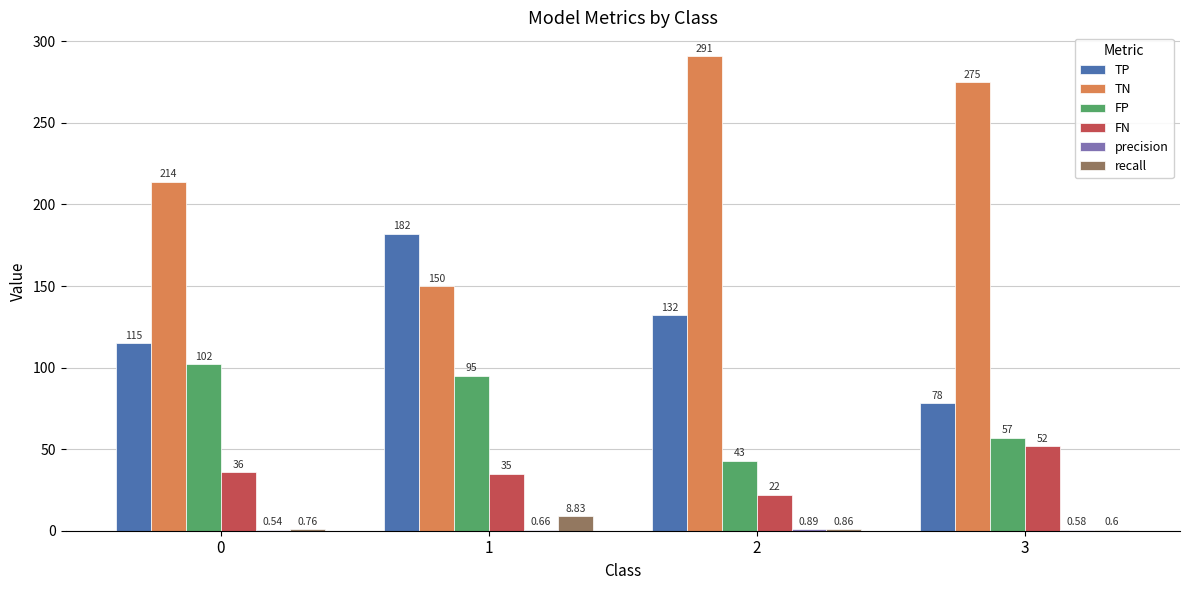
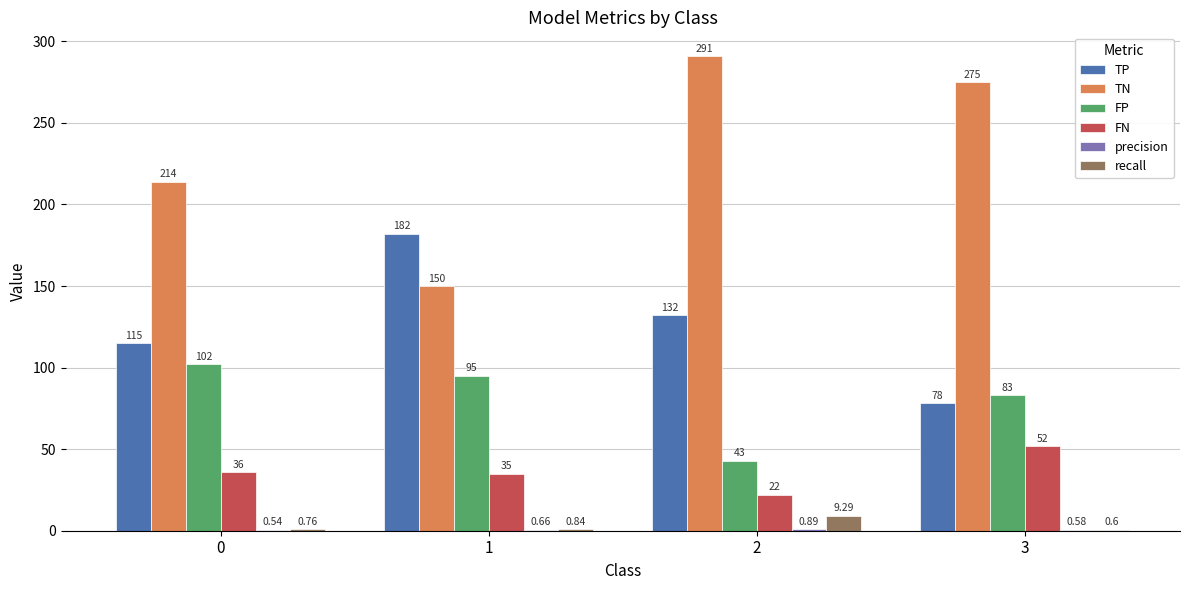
  {
    "FP": {
      "0": 102,
      "1": 95,
      "2": 43,
-     "3": 57
+     "3": 83
    },
    "recall": {
      "0": 0.76,
-     "1": 8.83,
-     "2": 0.86,
+     "1": 0.84,
+     "2": 9.29,
      "3": 0.6
    }
  }
